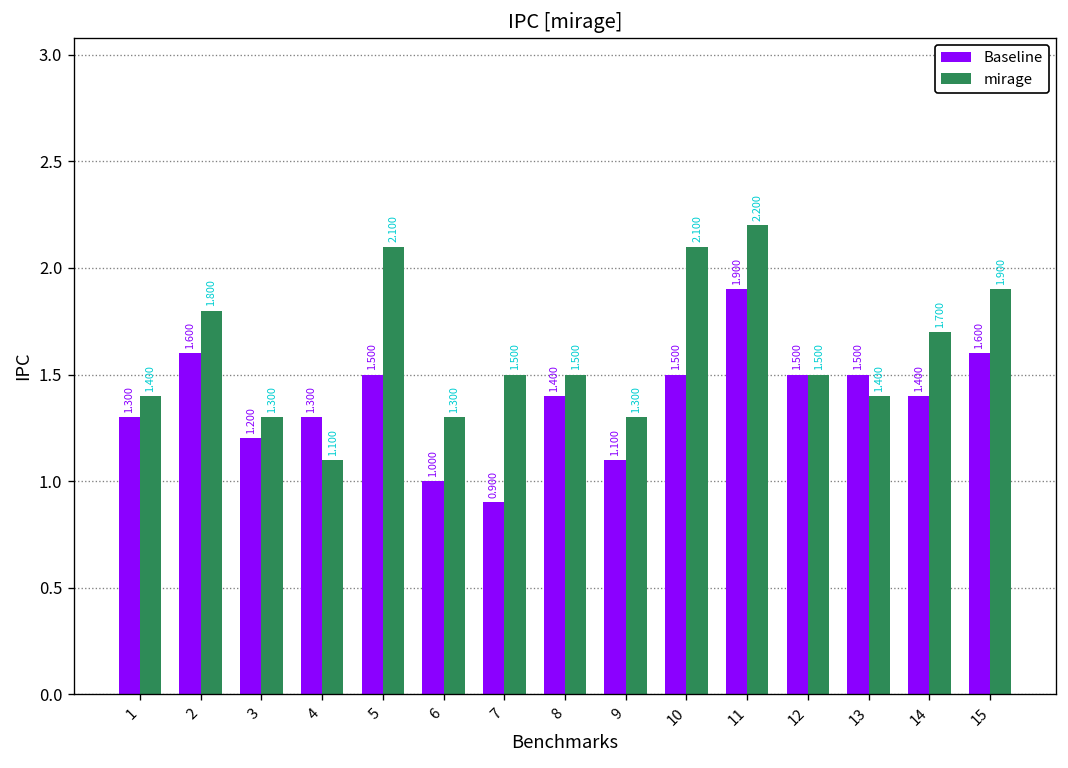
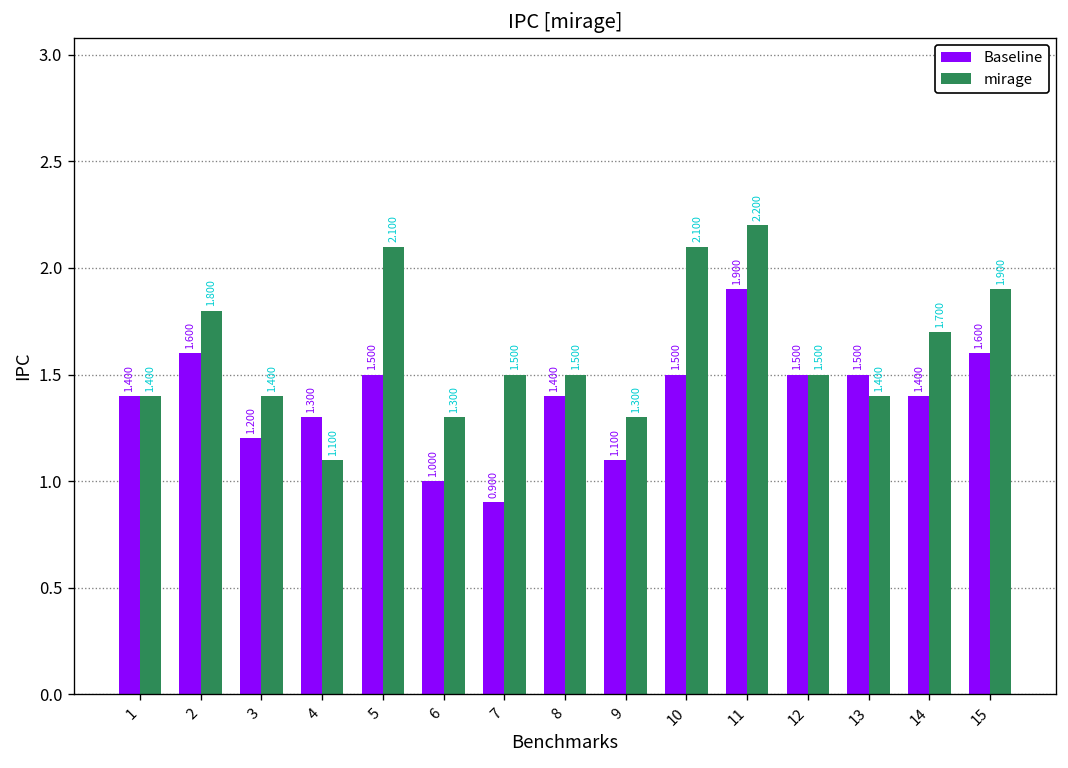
  {
    "Baseline": {
-     "1": 1.300,
+     "1": 1.400,
      "2": 1.600,
      "3": 1.200,
      "4": 1.300,
      "5": 1.500,
      "6": 1.000,
      "7": 0.900,
      "8": 1.400,
      "9": 1.100,
      "10": 1.500,
      "11": 1.900,
      "12": 1.500,
      "13": 1.500,
      "14": 1.400,
      "15": 1.600
    },
    "mirage": {
      "1": 1.400,
      "2": 1.800,
-     "3": 1.300,
+     "3": 1.400,
      "4": 1.100,
      "5": 2.100,
      "6": 1.300,
      "7": 1.500,
      "8": 1.500,
      "9": 1.300,
      "10": 2.100,
      "11": 2.200,
      "12": 1.500,
      "13": 1.400,
      "14": 1.700,
      "15": 1.900
    }
  }
